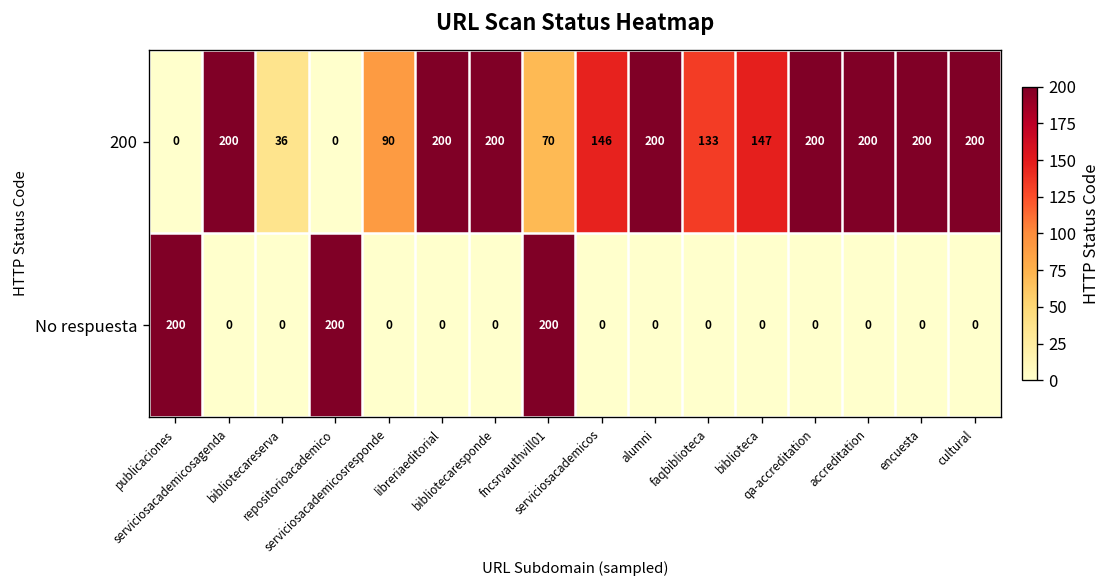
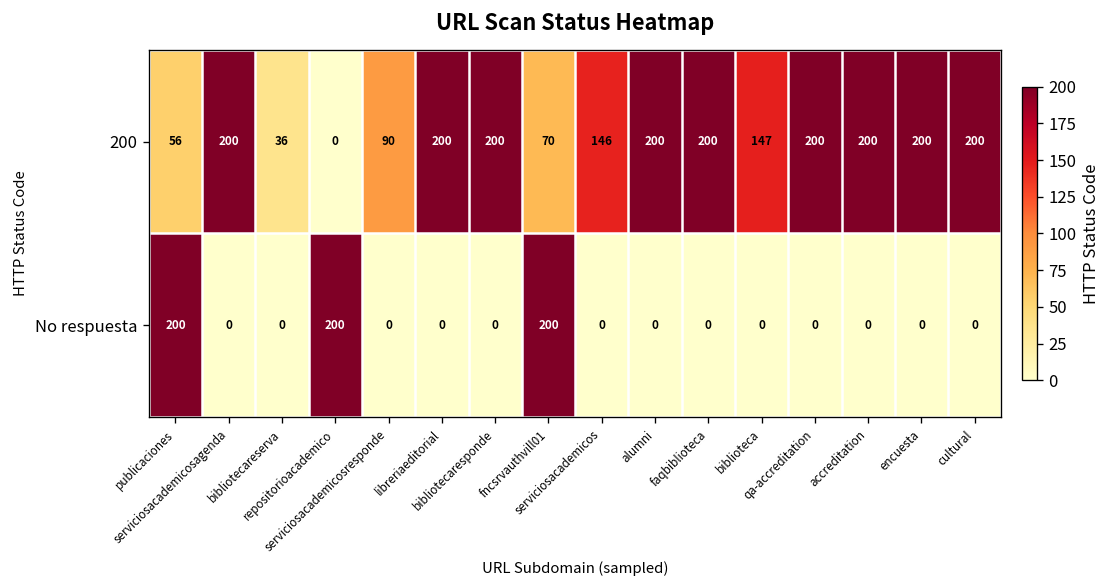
  {
    "200": {
-     "publicaciones": 0,
+     "publicaciones": 56,
      "serviciosacademicosagenda": 200,
      "bibliotecareserva": 36,
      "repositorioacademico": 0,
      "serviciosacademicosresponde": 90,
      "libreriaeditorial": 200,
      "bibliotecaresponde": 200,
      "fncsrvauthvill01": 70,
      "serviciosacademicos": 146,
      "alumni": 200,
-     "faqbiblioteca": 133,
+     "faqbiblioteca": 200,
      "biblioteca": 147,
      "qa-accreditation": 200,
      "accreditation": 200,
      "encuesta": 200,
      "cultural": 200
    },
    "No respuesta": {
      "publicaciones": 200,
      "serviciosacademicosagenda": 0,
      "bibliotecareserva": 0,
      "repositorioacademico": 200,
      "serviciosacademicosresponde": 0,
      "libreriaeditorial": 0,
      "bibliotecaresponde": 0,
      "fncsrvauthvill01": 200,
      "serviciosacademicos": 0,
      "alumni": 0,
      "faqbiblioteca": 0,
      "biblioteca": 0,
      "qa-accreditation": 0,
      "accreditation": 0,
      "encuesta": 0,
      "cultural": 0
    }
  }
